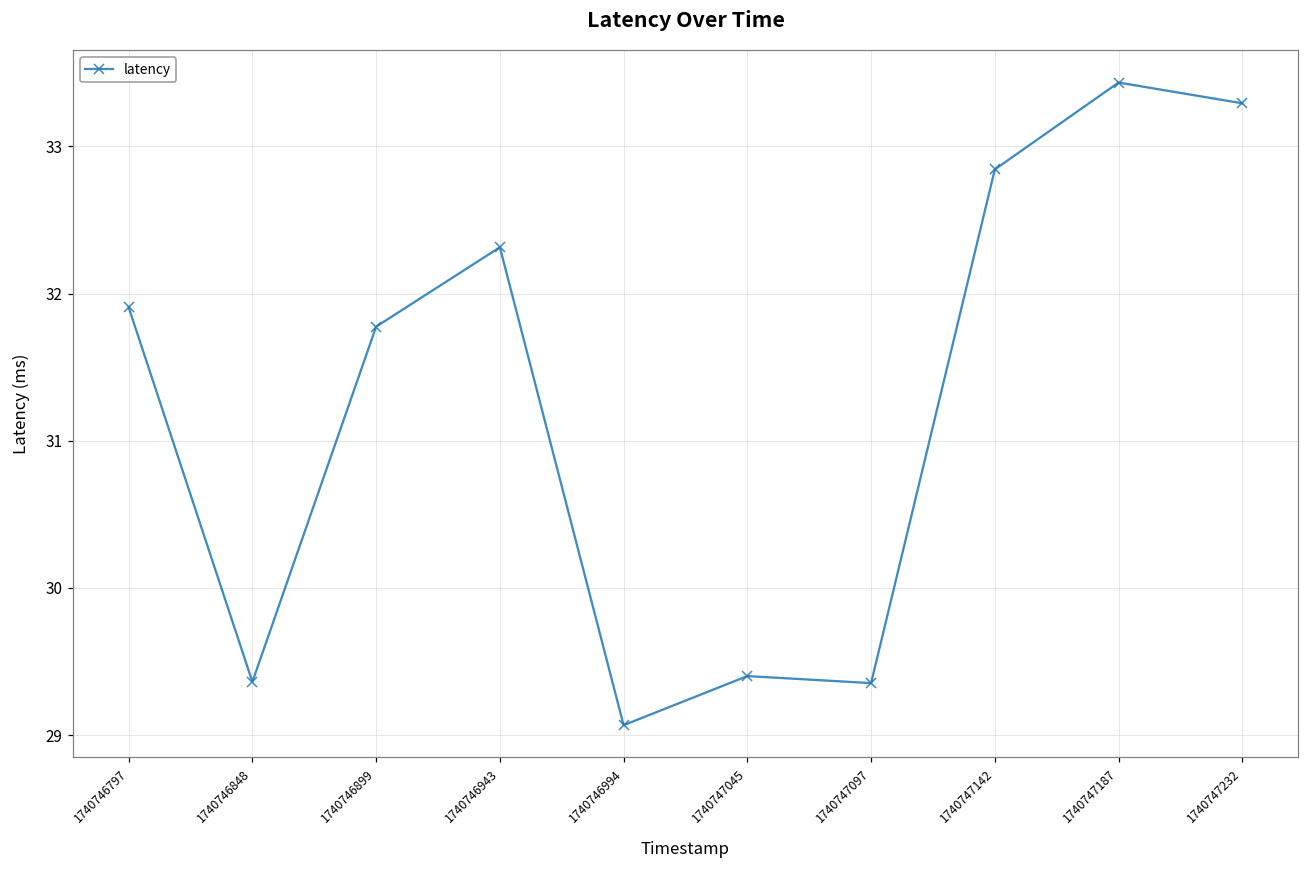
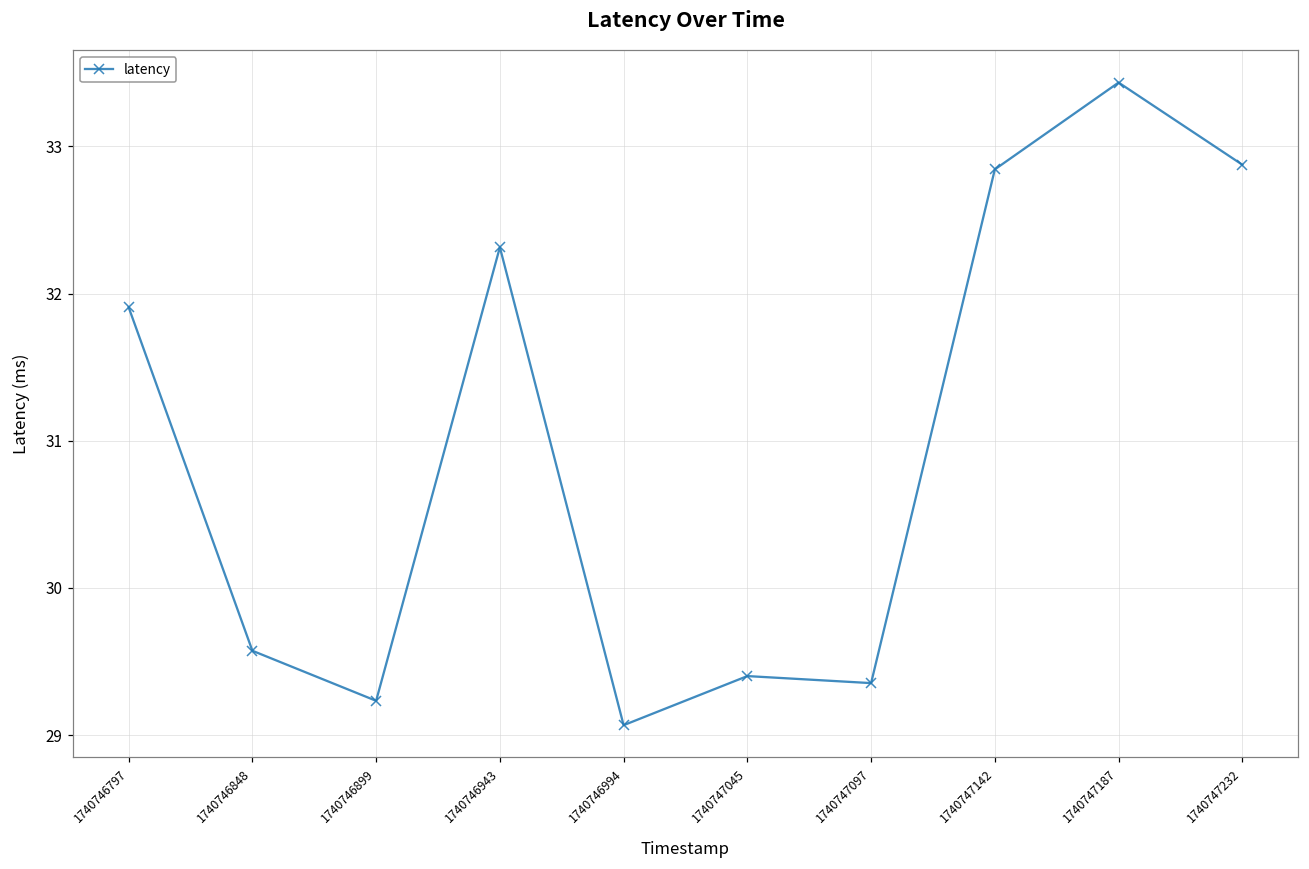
  {
    "1740746797": 31.91,
-   "1740746848": 29.36,
-   "1740746899": 31.78,
+   "1740746848": 29.57,
+   "1740746899": 29.23,
    "1740746943": 32.31,
    "1740746994": 29.07,
    "1740747045": 29.40,
    "1740747097": 29.35,
    "1740747142": 32.84,
    "1740747187": 33.43,
-   "1740747232": 33.29
+   "1740747232": 32.88
  }
